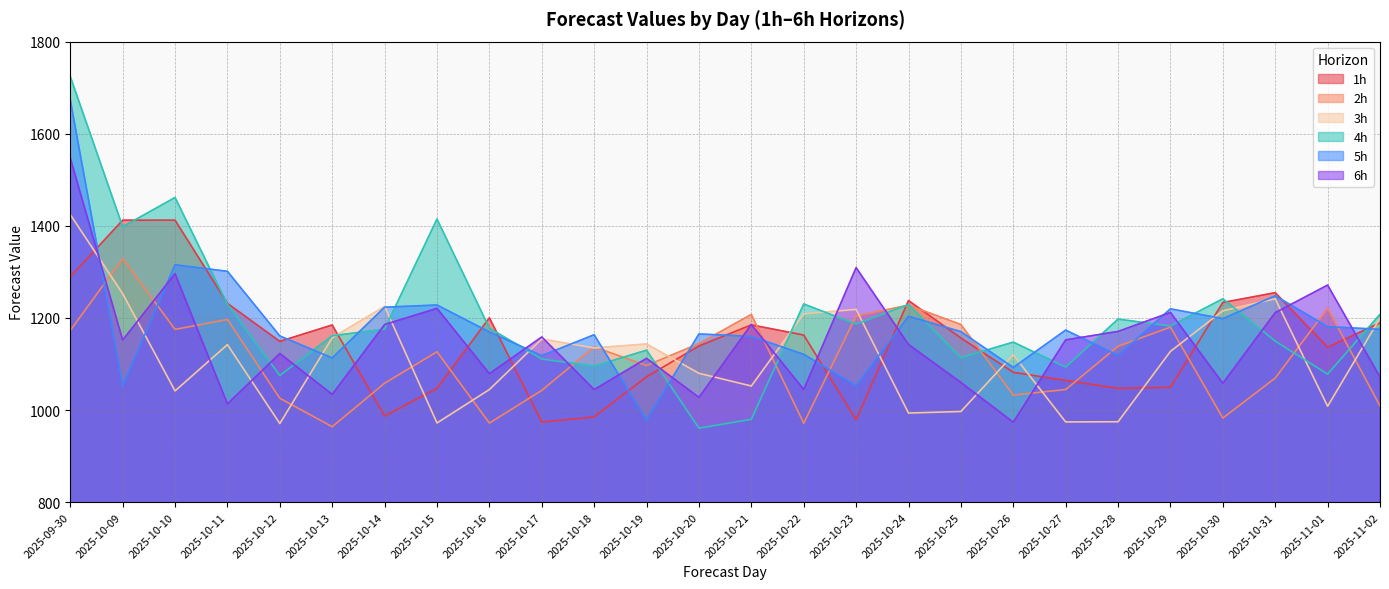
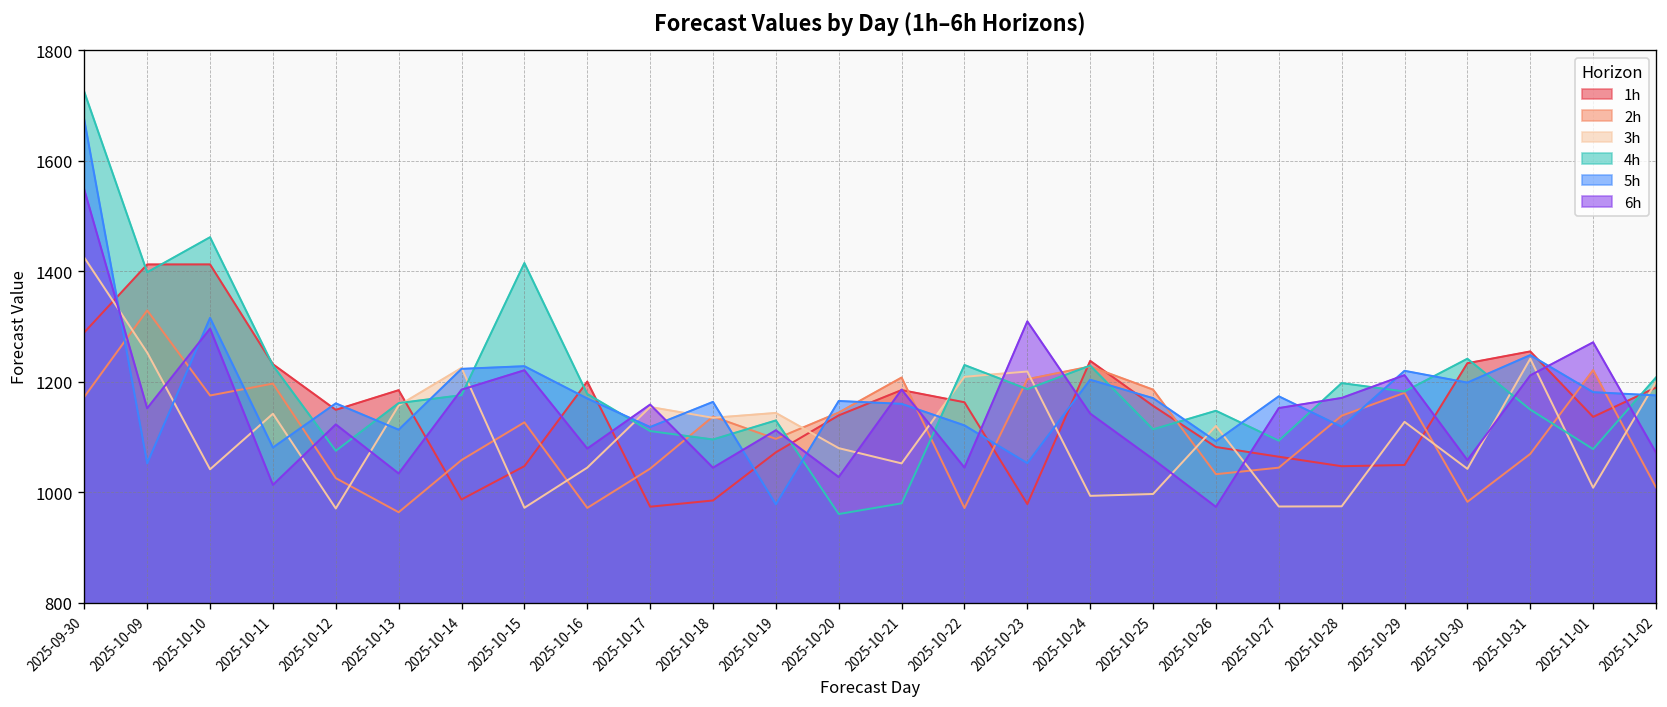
  {
    "1h": {
      "2025-09-30": 1290,
      "2025-10-09": 1410,
      "2025-10-10": 1410,
      "2025-10-12": 1150,
      "2025-10-13": 1180,
      "2025-10-14": 990,
      "2025-10-15": 1050,
      "2025-10-16": 1200,
      "2025-10-17": 970,
      "2025-10-18": 990,
      "2025-10-19": 1070,
      "2025-10-22": 1160,
      "2025-10-23": 980,
      "2025-10-24": 1240,
      "2025-10-25": 1160,
      "2025-10-26": 1080,
      "2025-10-27": 1060,
      "2025-10-28": 1050,
      "2025-10-29": 1050,
      "2025-10-30": 1230,
      "2025-10-31": 1250,
      "2025-11-01": 1140,
      "2025-11-02": 1190
    },
    "2h": {
      "2025-09-30": 1170,
      "2025-10-09": 1330,
      "2025-10-10": 1180,
      "2025-10-11": 1200,
      "2025-10-12": 1030,
      "2025-10-13": 960,
      "2025-10-14": 1060,
      "2025-10-15": 1130,
      "2025-10-16": 970,
      "2025-10-17": 1040,
      "2025-10-19": 1100,
      "2025-10-21": 1210,
      "2025-10-22": 970,
      "2025-10-23": 1200,
      "2025-10-25": 1190,
      "2025-10-26": 1030,
      "2025-10-27": 1040,
      "2025-10-28": 1140,
      "2025-10-30": 980,
      "2025-10-31": 1070,
      "2025-11-01": 1220,
      "2025-11-02": 1010
    },
    "3h": {
      "2025-09-30": 1420,
      "2025-10-09": 1250,
      "2025-10-10": 1040,
      "2025-10-11": 1140,
      "2025-10-12": 970,
      "2025-10-15": 970,
      "2025-10-16": 1040,
      "2025-10-19": 1140,
      "2025-10-20": 1080,
      "2025-10-21": 1050,
      "2025-10-22": 1210,
      "2025-10-23": 1220,
      "2025-10-24": 990,
      "2025-10-25": 1000,
      "2025-10-26": 1120,
      "2025-10-27": 970,
      "2025-10-28": 970,
      "2025-10-29": 1130,
-     "2025-10-30": 1220,
+     "2025-10-30": 1040,
      "2025-10-31": 1240,
      "2025-11-01": 1010,
      "2025-11-02": 1200
    },
    "4h": {
      "2025-09-30": 1720,
      "2025-10-09": 1400,
      "2025-10-10": 1460,
      "2025-10-12": 1080,
      "2025-10-14": 1180,
      "2025-10-15": 1410,
      "2025-10-16": 1180,
      "2025-10-17": 1110,
      "2025-10-18": 1100,
      "2025-10-19": 1130,
      "2025-10-20": 960,
      "2025-10-21": 980,
      "2025-10-22": 1230,
      "2025-10-23": 1190,
      "2025-10-25": 1110,
      "2025-10-26": 1150,
      "2025-10-27": 1090,
      "2025-10-28": 1200,
      "2025-10-30": 1240,
      "2025-10-31": 1150,
      "2025-11-01": 1080,
      "2025-11-02": 1210
    },
    "5h": {
      "2025-09-30": 1670,
      "2025-10-09": 1050,
      "2025-10-10": 1320,
-     "2025-10-11": 1300,
+     "2025-10-11": 1080,
      "2025-10-12": 1160,
      "2025-10-13": 1110,
      "2025-10-15": 1230,
      "2025-10-16": 1170,
      "2025-10-17": 1120,
      "2025-10-18": 1160,
      "2025-10-19": 980,
      "2025-10-20": 1170,
      "2025-10-21": 1160,
      "2025-10-22": 1120,
      "2025-10-23": 1050,
      "2025-10-24": 1200,
      "2025-10-25": 1170,
      "2025-10-26": 1090,
      "2025-10-27": 1170,
      "2025-10-28": 1120,
      "2025-10-29": 1220,
      "2025-10-30": 1200,
      "2025-10-31": 1250,
      "2025-11-01": 1180,
      "2025-11-02": 1180
    },
    "6h": {
      "2025-09-30": 1550,
      "2025-10-09": 1150,
      "2025-10-10": 1300,
      "2025-10-11": 1010,
      "2025-10-12": 1120,
      "2025-10-13": 1030,
      "2025-10-14": 1190,
      "2025-10-15": 1220,
      "2025-10-16": 1080,
      "2025-10-18": 1040,
      "2025-10-19": 1110,
      "2025-10-20": 1030,
      "2025-10-22": 1040,
      "2025-10-23": 1310,
      "2025-10-24": 1140,
      "2025-10-25": 1060,
      "2025-10-26": 970,
      "2025-10-27": 1150,
      "2025-10-28": 1170,
      "2025-10-29": 1210,
      "2025-10-30": 1060,
      "2025-10-31": 1210,
      "2025-11-01": 1270,
      "2025-11-02": 1070
    }
  }
